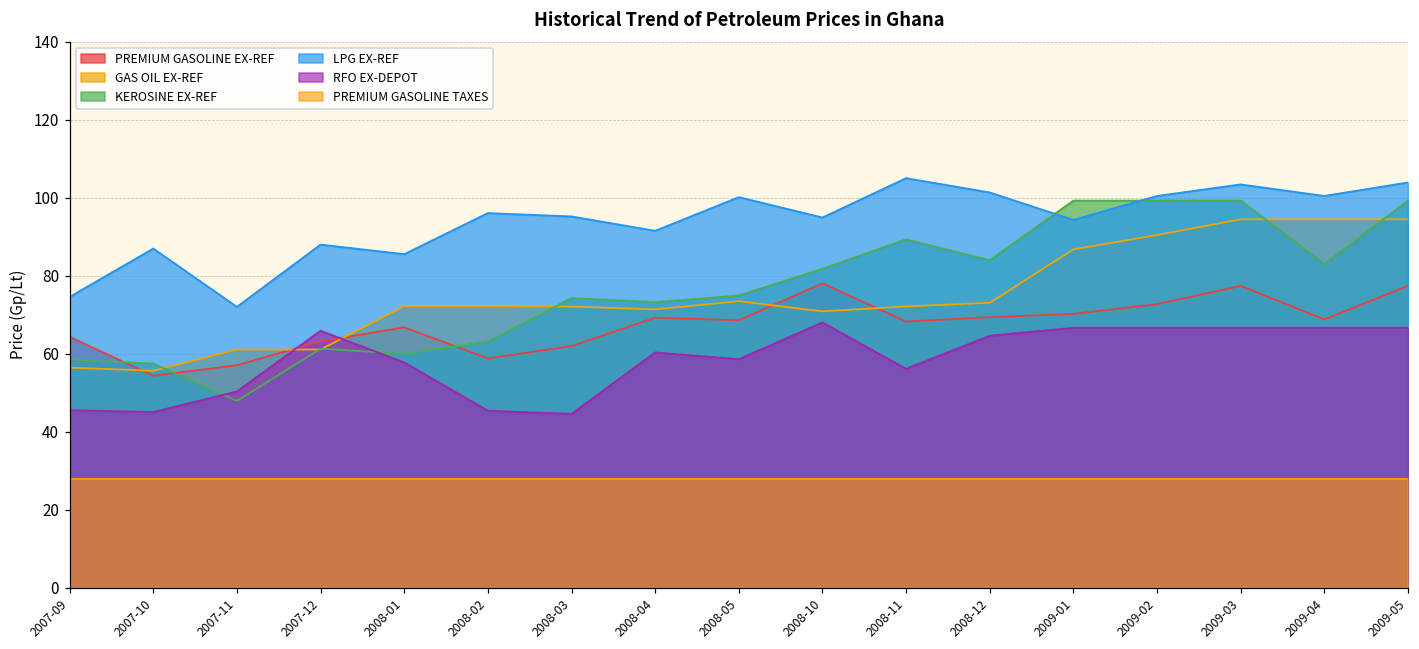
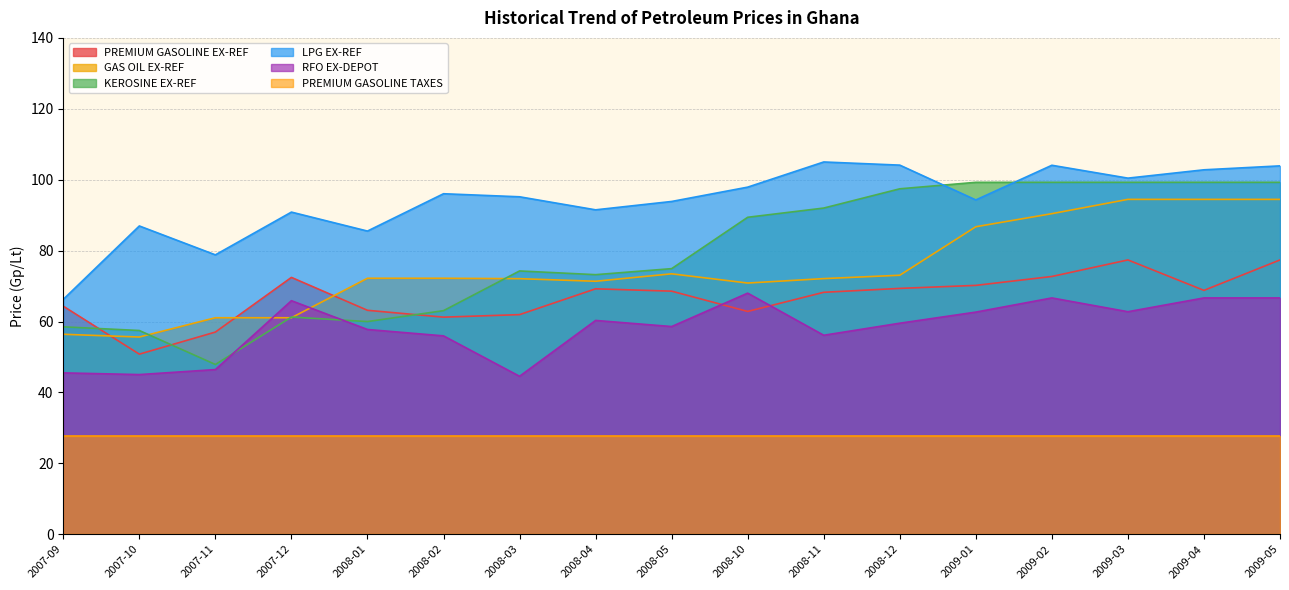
  {
    "PREMIUM GASOLINE EX-REF": {
      "2007-09": 64,
-     "2007-10": 54,
+     "2007-10": 51,
      "2007-11": 57,
-     "2007-12": 63,
-     "2008-01": 67,
-     "2008-02": 59,
+     "2007-12": 72,
+     "2008-01": 63,
+     "2008-02": 61,
      "2008-03": 62,
      "2008-04": 69,
      "2008-05": 69,
-     "2008-10": 78,
+     "2008-10": 63,
      "2008-11": 68,
      "2008-12": 69,
      "2009-01": 70,
      "2009-02": 73,
      "2009-03": 77,
      "2009-04": 69,
      "2009-05": 77
    },
    "KEROSINE EX-REF": {
      "2007-09": 59,
      "2007-10": 57,
      "2007-11": 48,
      "2008-01": 60,
      "2008-02": 63,
      "2008-03": 74,
      "2008-04": 73,
      "2008-05": 75,
-     "2008-10": 82,
-     "2008-11": 89,
-     "2008-12": 84,
+     "2008-10": 89,
+     "2008-11": 92,
+     "2008-12": 97,
      "2009-01": 99,
      "2009-02": 99,
      "2009-03": 99,
-     "2009-04": 83,
+     "2009-04": 99,
      "2009-05": 99
    },
    "LPG EX-REF": {
-     "2007-09": 75,
+     "2007-09": 66,
      "2007-10": 87,
-     "2007-11": 72,
-     "2007-12": 88,
+     "2007-11": 79,
+     "2007-12": 91,
      "2008-01": 86,
      "2008-02": 96,
      "2008-03": 95,
      "2008-04": 92,
-     "2008-05": 100,
-     "2008-10": 95,
+     "2008-05": 94,
+     "2008-10": 98,
      "2008-11": 105,
-     "2008-12": 101,
+     "2008-12": 104,
      "2009-01": 94,
-     "2009-02": 100,
-     "2009-03": 103,
-     "2009-04": 100,
+     "2009-02": 104,
+     "2009-03": 100,
+     "2009-04": 103,
      "2009-05": 104
    },
    "RFO EX-DEPOT": {
      "2007-09": 46,
      "2007-10": 45,
-     "2007-11": 50,
+     "2007-11": 46,
      "2007-12": 66,
      "2008-01": 58,
-     "2008-02": 45,
+     "2008-02": 56,
      "2008-03": 45,
      "2008-04": 60,
      "2008-05": 59,
      "2008-10": 68,
      "2008-11": 56,
-     "2008-12": 65,
-     "2009-01": 67,
+     "2008-12": 60,
+     "2009-01": 63,
      "2009-02": 67,
-     "2009-03": 67,
+     "2009-03": 63,
      "2009-04": 67,
      "2009-05": 67
    }
  }
